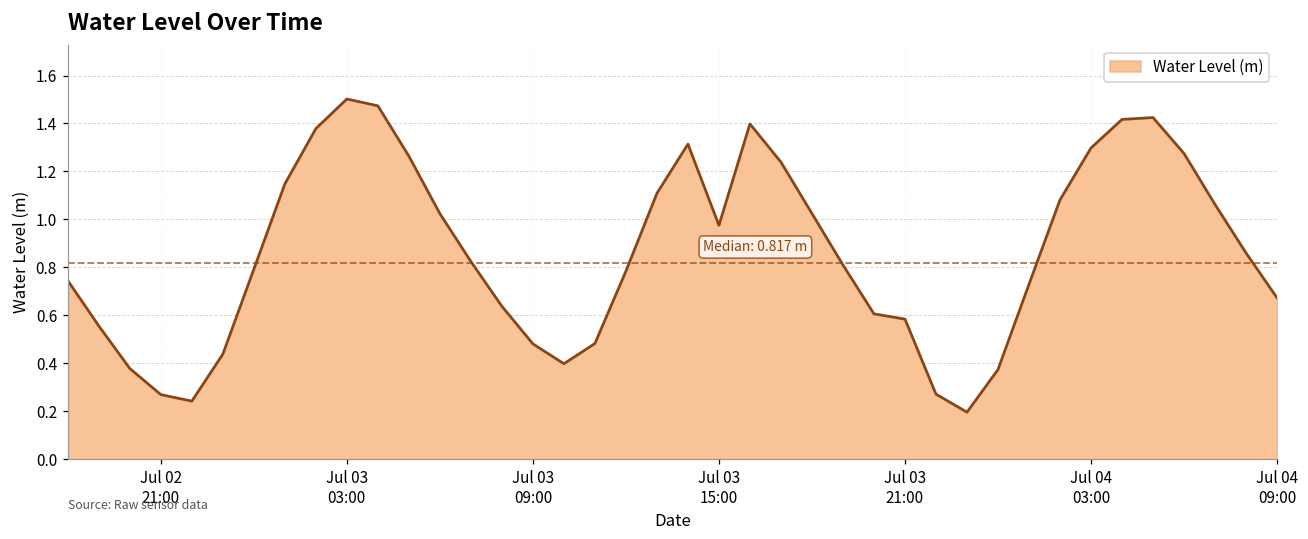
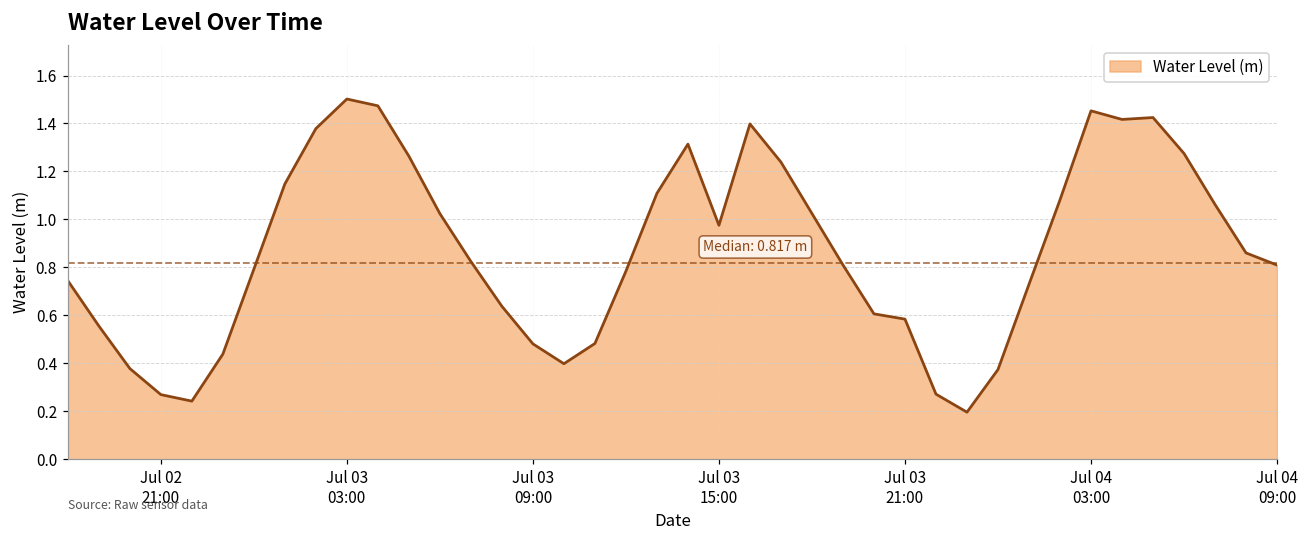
  {
    "Jul 02 21:00": 0.27,
    "Jul 03 03:00": 1.50,
    "Jul 03 09:00": 0.48,
    "Jul 03 21:00": 0.58,
-   "Jul 04 03:00": 1.30,
-   "Jul 04 09:00": 0.67
+   "Jul 04 03:00": 1.45,
+   "Jul 04 09:00": 0.81
  }
